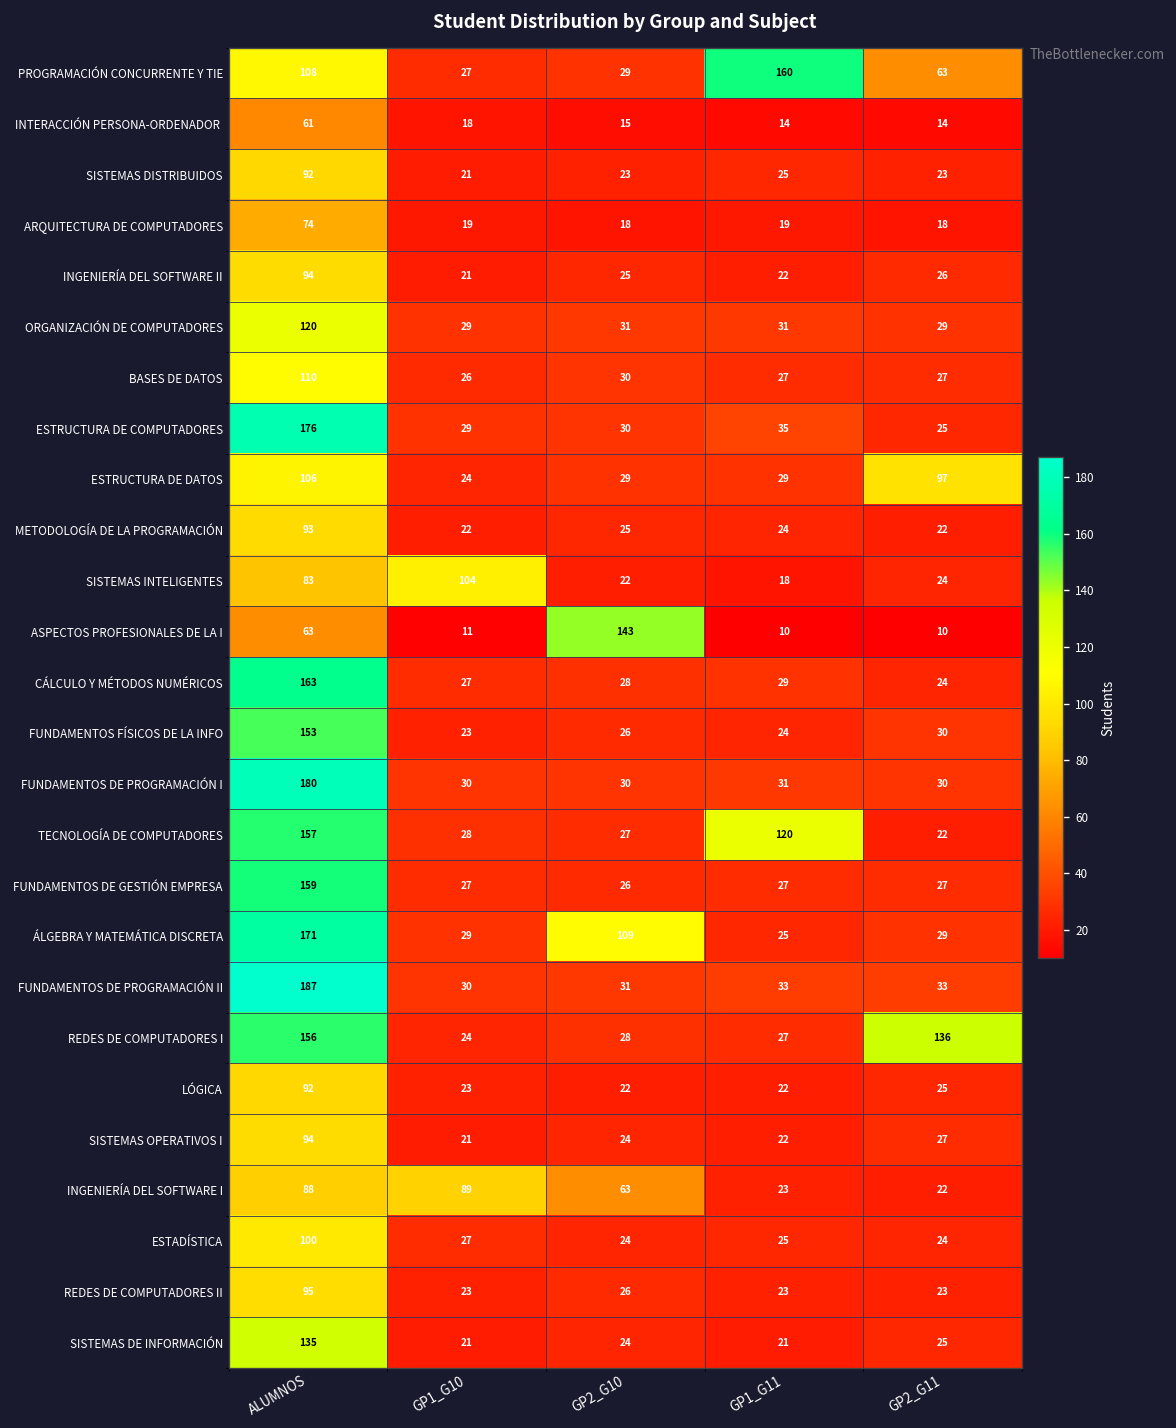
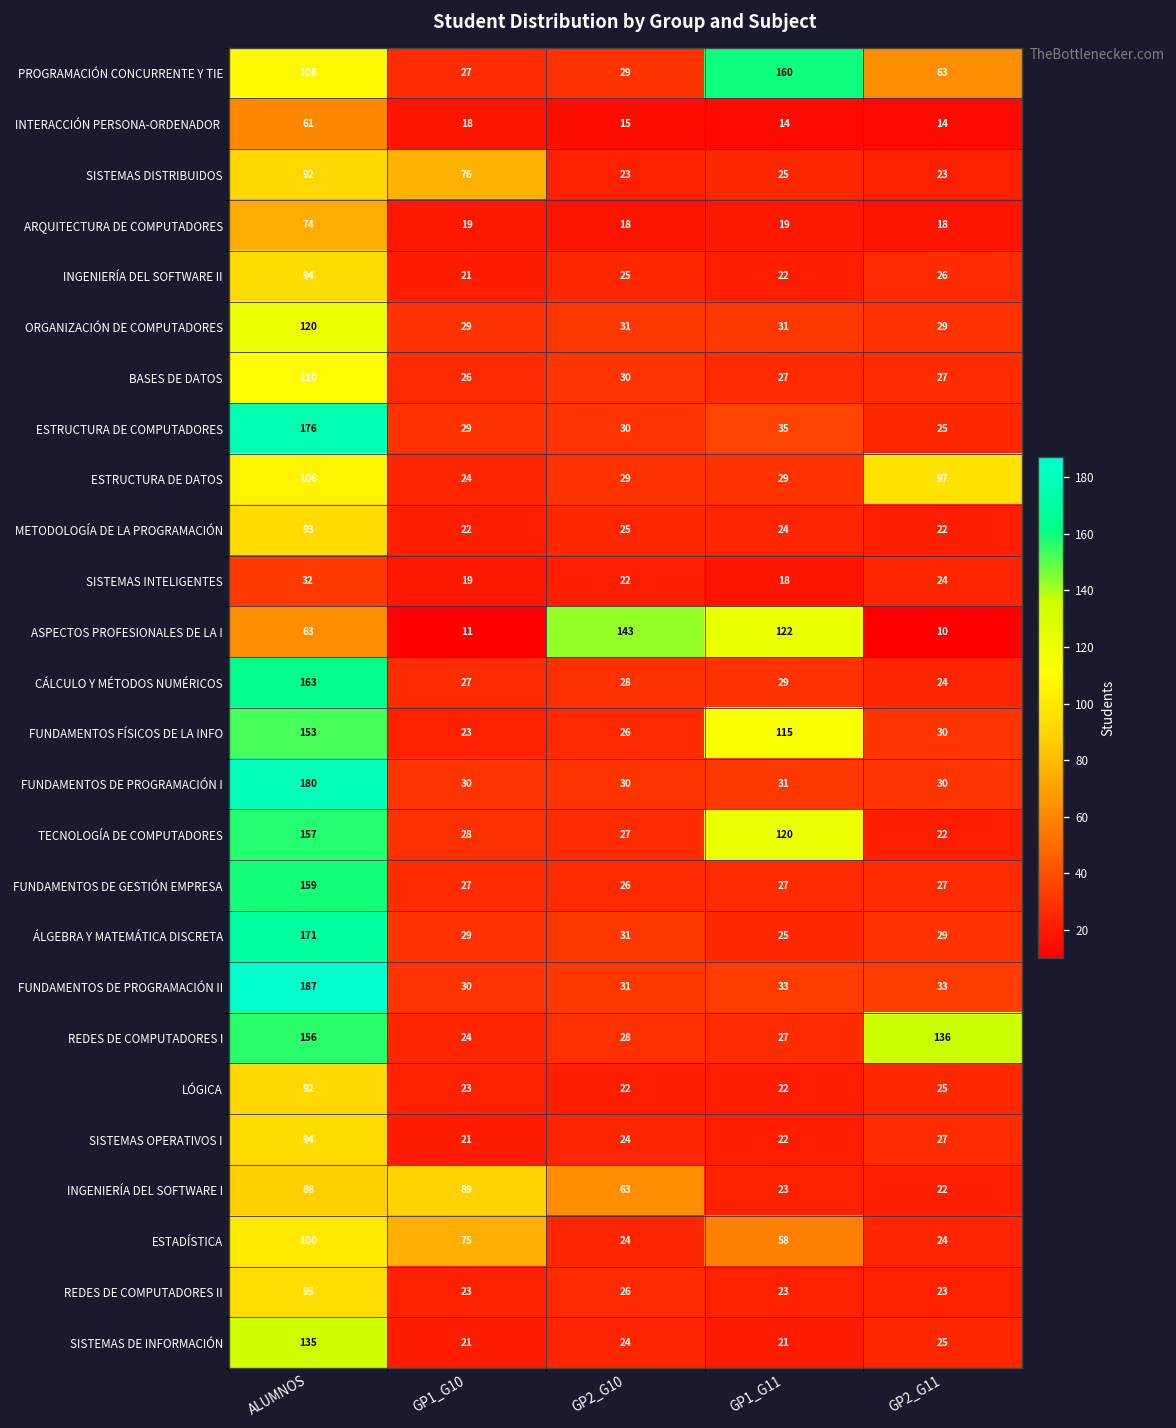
  {
    "PROGRAMACIÓN CONCURRENTE Y TIE": {
      "ALUMNOS": 108,
      "GP1_G10": 27,
      "GP2_G10": 29,
      "GP1_G11": 160,
      "GP2_G11": 63
    },
    "INTERACCIÓN PERSONA-ORDENADOR": {
      "ALUMNOS": 61,
      "GP1_G10": 18,
      "GP2_G10": 15,
      "GP1_G11": 14,
      "GP2_G11": 14
    },
    "SISTEMAS DISTRIBUIDOS": {
      "ALUMNOS": 92,
-     "GP1_G10": 21,
+     "GP1_G10": 76,
      "GP2_G10": 23,
      "GP1_G11": 25,
      "GP2_G11": 23
    },
    "ARQUITECTURA DE COMPUTADORES": {
      "ALUMNOS": 74,
      "GP1_G10": 19,
      "GP2_G10": 18,
      "GP1_G11": 19,
      "GP2_G11": 18
    },
    "INGENIERÍA DEL SOFTWARE II": {
      "ALUMNOS": 94,
      "GP1_G10": 21,
      "GP2_G10": 25,
      "GP1_G11": 22,
      "GP2_G11": 26
    },
    "ORGANIZACIÓN DE COMPUTADORES": {
      "ALUMNOS": 120,
      "GP1_G10": 29,
      "GP2_G10": 31,
      "GP1_G11": 31,
      "GP2_G11": 29
    },
    "BASES DE DATOS": {
      "ALUMNOS": 110,
      "GP1_G10": 26,
      "GP2_G10": 30,
      "GP1_G11": 27,
      "GP2_G11": 27
    },
    "ESTRUCTURA DE COMPUTADORES": {
      "ALUMNOS": 176,
      "GP1_G10": 29,
      "GP2_G10": 30,
      "GP1_G11": 35,
      "GP2_G11": 25
    },
    "ESTRUCTURA DE DATOS": {
      "ALUMNOS": 106,
      "GP1_G10": 24,
      "GP2_G10": 29,
      "GP1_G11": 29,
      "GP2_G11": 97
    },
    "METODOLOGÍA DE LA PROGRAMACIÓN": {
      "ALUMNOS": 93,
      "GP1_G10": 22,
      "GP2_G10": 25,
      "GP1_G11": 24,
      "GP2_G11": 22
    },
    "SISTEMAS INTELIGENTES": {
-     "ALUMNOS": 83,
-     "GP1_G10": 104,
+     "ALUMNOS": 32,
+     "GP1_G10": 19,
      "GP2_G10": 22,
      "GP1_G11": 18,
      "GP2_G11": 24
    },
    "ASPECTOS PROFESIONALES DE LA I": {
      "ALUMNOS": 63,
      "GP1_G10": 11,
      "GP2_G10": 143,
-     "GP1_G11": 10,
+     "GP1_G11": 122,
      "GP2_G11": 10
    },
    "CÁLCULO Y MÉTODOS NUMÉRICOS": {
      "ALUMNOS": 163,
      "GP1_G10": 27,
      "GP2_G10": 28,
      "GP1_G11": 29,
      "GP2_G11": 24
    },
    "FUNDAMENTOS FÍSICOS DE LA INFO": {
      "ALUMNOS": 153,
      "GP1_G10": 23,
      "GP2_G10": 26,
-     "GP1_G11": 24,
+     "GP1_G11": 115,
      "GP2_G11": 30
    },
    "FUNDAMENTOS DE PROGRAMACIÓN I": {
      "ALUMNOS": 180,
      "GP1_G10": 30,
      "GP2_G10": 30,
      "GP1_G11": 31,
      "GP2_G11": 30
    },
    "TECNOLOGÍA DE COMPUTADORES": {
      "ALUMNOS": 157,
      "GP1_G10": 28,
      "GP2_G10": 27,
      "GP1_G11": 120,
      "GP2_G11": 22
    },
    "FUNDAMENTOS DE GESTIÓN EMPRESA": {
      "ALUMNOS": 159,
      "GP1_G10": 27,
      "GP2_G10": 26,
      "GP1_G11": 27,
      "GP2_G11": 27
    },
    "ÁLGEBRA Y MATEMÁTICA DISCRETA": {
      "ALUMNOS": 171,
      "GP1_G10": 29,
-     "GP2_G10": 109,
+     "GP2_G10": 31,
      "GP1_G11": 25,
      "GP2_G11": 29
    },
    "FUNDAMENTOS DE PROGRAMACIÓN II": {
      "ALUMNOS": 187,
      "GP1_G10": 30,
      "GP2_G10": 31,
      "GP1_G11": 33,
      "GP2_G11": 33
    },
    "REDES DE COMPUTADORES I": {
      "ALUMNOS": 156,
      "GP1_G10": 24,
      "GP2_G10": 28,
      "GP1_G11": 27,
      "GP2_G11": 136
    },
    "LÓGICA": {
      "ALUMNOS": 92,
      "GP1_G10": 23,
      "GP2_G10": 22,
      "GP1_G11": 22,
      "GP2_G11": 25
    },
    "SISTEMAS OPERATIVOS I": {
      "ALUMNOS": 94,
      "GP1_G10": 21,
      "GP2_G10": 24,
      "GP1_G11": 22,
      "GP2_G11": 27
    },
    "INGENIERÍA DEL SOFTWARE I": {
      "ALUMNOS": 88,
      "GP1_G10": 89,
      "GP2_G10": 63,
      "GP1_G11": 23,
      "GP2_G11": 22
    },
    "ESTADÍSTICA": {
      "ALUMNOS": 100,
-     "GP1_G10": 27,
+     "GP1_G10": 75,
      "GP2_G10": 24,
-     "GP1_G11": 25,
+     "GP1_G11": 58,
      "GP2_G11": 24
    },
    "REDES DE COMPUTADORES II": {
      "ALUMNOS": 95,
      "GP1_G10": 23,
      "GP2_G10": 26,
      "GP1_G11": 23,
      "GP2_G11": 23
    },
    "SISTEMAS DE INFORMACIÓN": {
      "ALUMNOS": 135,
      "GP1_G10": 21,
      "GP2_G10": 24,
      "GP1_G11": 21,
      "GP2_G11": 25
    }
  }
